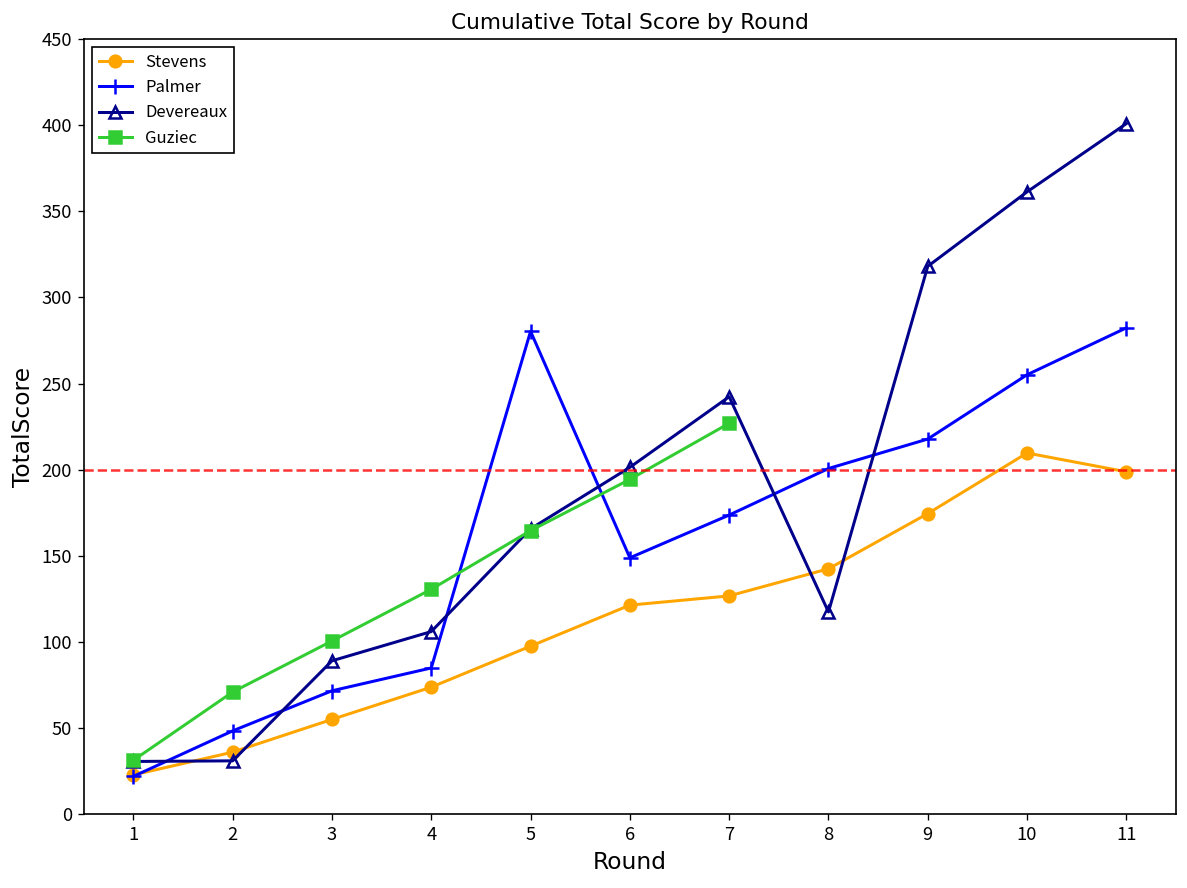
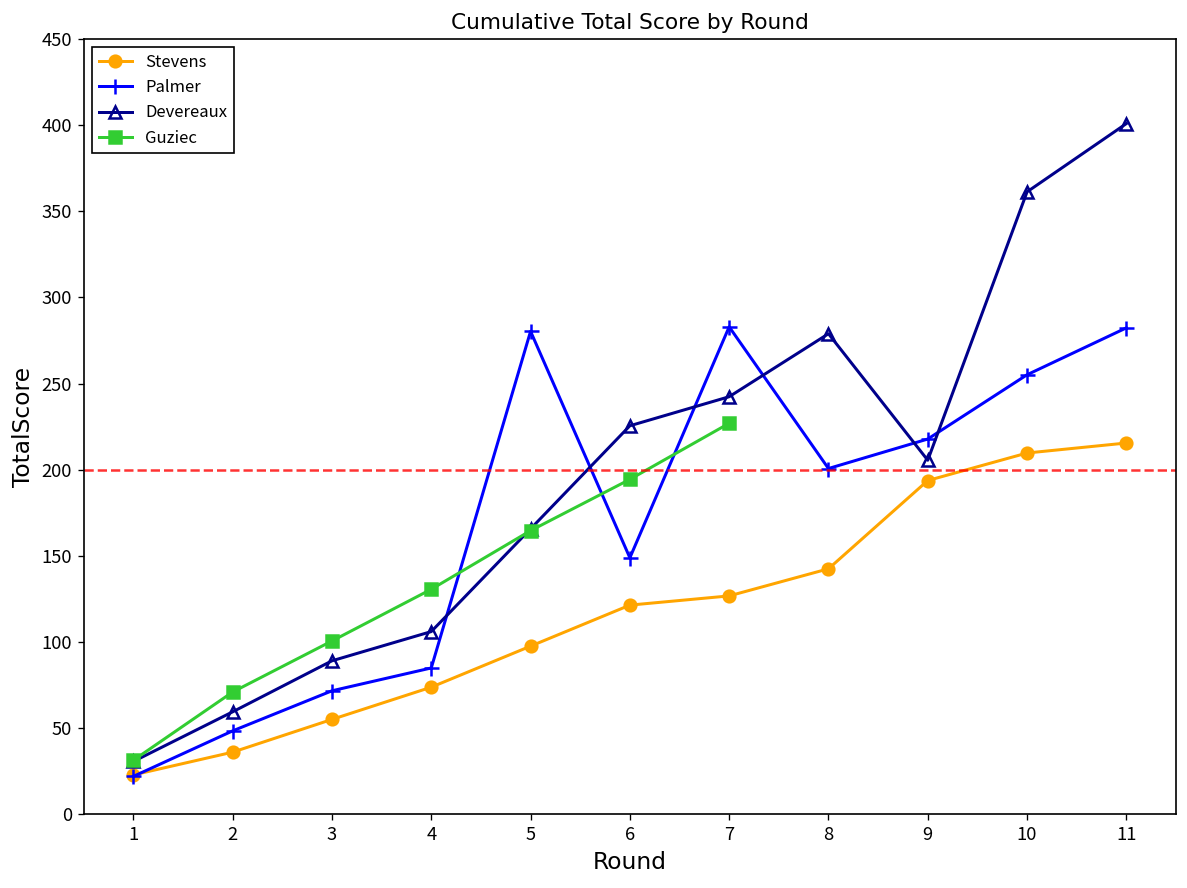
  {
    "Stevens": {
      "2": 36,
      "3": 55,
      "4": 74,
      "5": 98,
      "6": 121,
      "7": 127,
      "8": 143,
-     "9": 175,
+     "9": 194,
      "10": 210,
-     "11": 199
+     "11": 216
    },
    "Palmer": {
      "2": 49,
      "3": 72,
      "4": 85,
      "5": 280,
      "6": 149,
-     "7": 174,
+     "7": 283,
      "8": 201,
      "9": 218,
      "10": 255,
      "11": 282
    },
    "Devereaux": {
-     "2": 31,
+     "2": 60,
      "3": 89,
      "4": 106,
-     "6": 201,
+     "6": 226,
      "7": 242,
-     "8": 118,
-     "9": 318,
+     "8": 279,
+     "9": 206,
      "10": 361,
      "11": 401
    },
    "Guziec": {
      "2": 71,
      "3": 101,
      "4": 131,
      "6": 194,
      "7": 227
    }
  }
